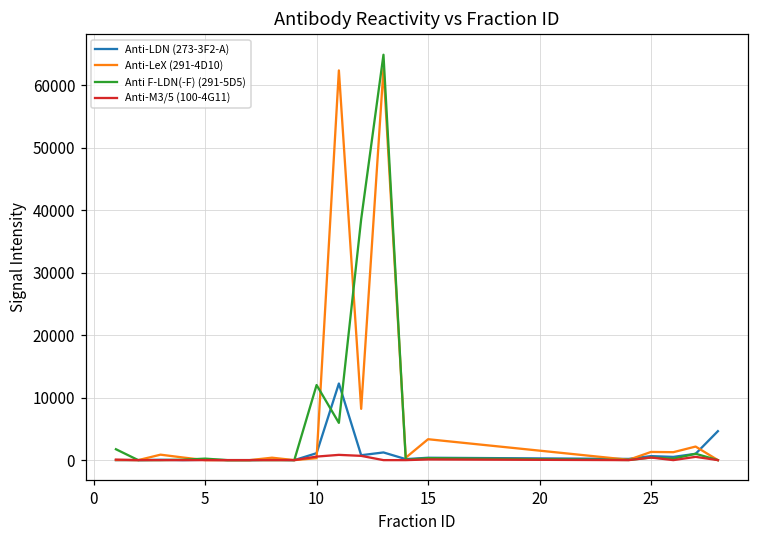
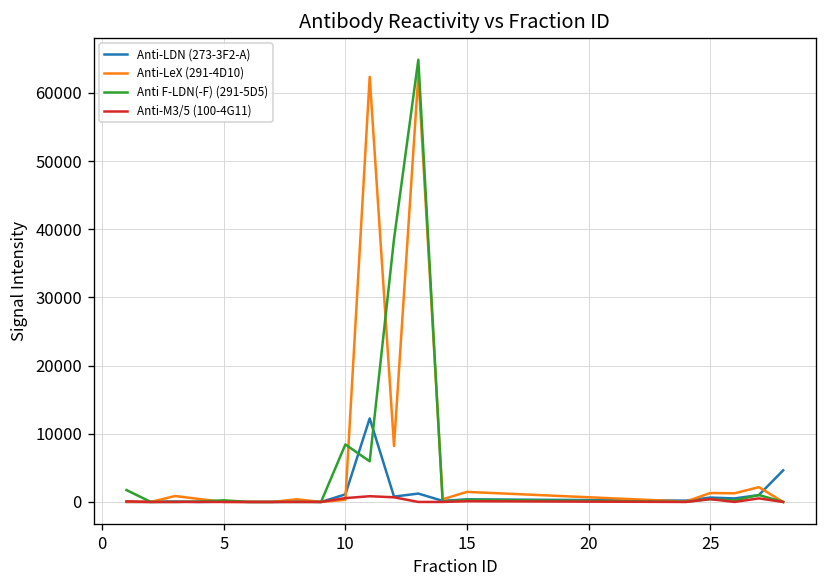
  {
    "Anti-LDN (273-3F2-A)": {
      "10": 1000
    },
    "Anti-LeX (291-4D10)": {
-     "15": 3000,
+     "15": 1000,
      "25": 1000
    },
    "Anti F-LDN(-F) (291-5D5)": {
-     "10": 12000
+     "10": 8000
    }
  }
